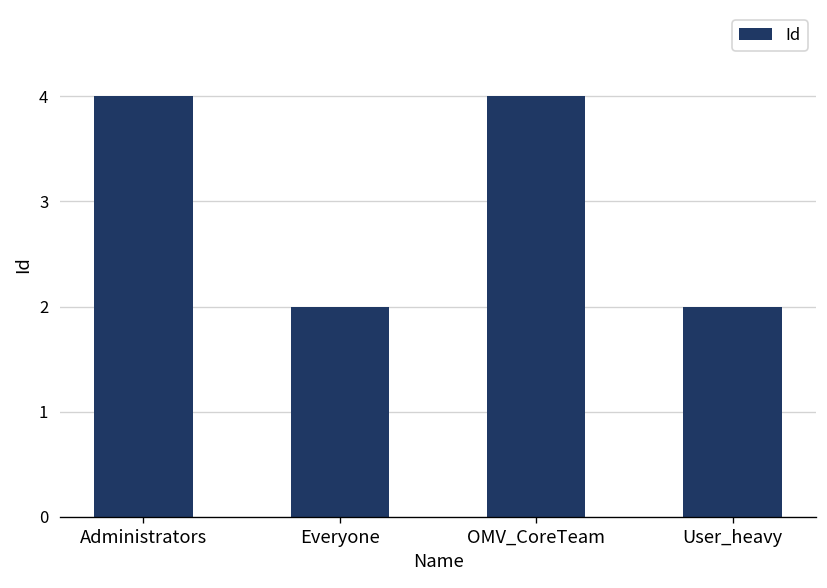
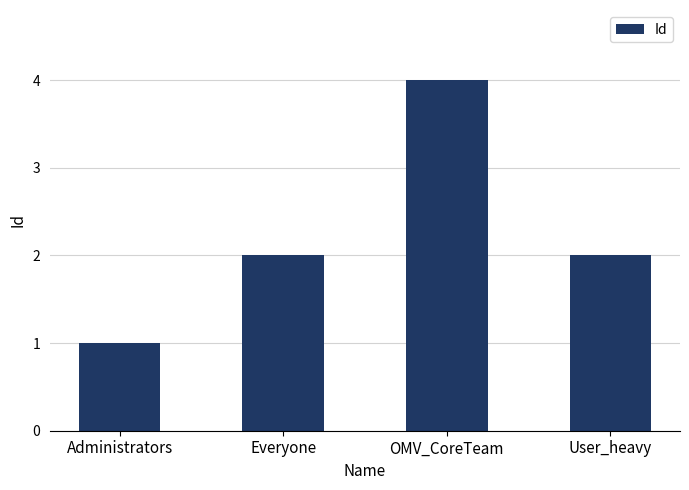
  {
-   "Administrators": 4,
+   "Administrators": 1,
    "Everyone": 2,
    "OMV_CoreTeam": 4,
    "User_heavy": 2
  }
